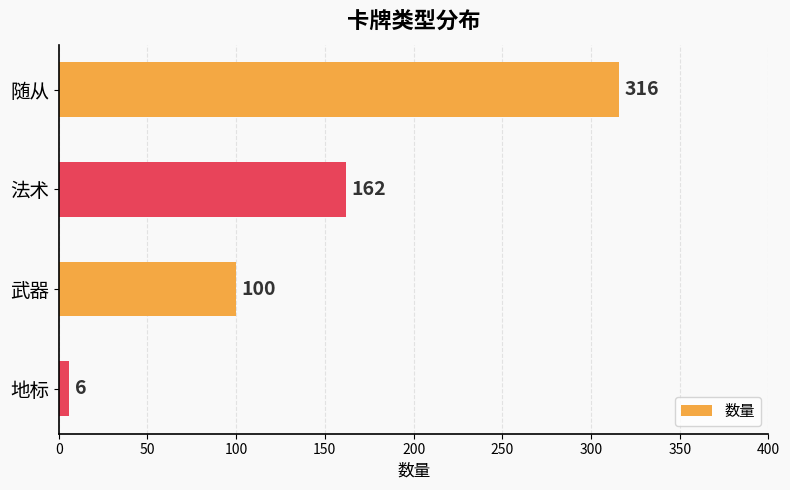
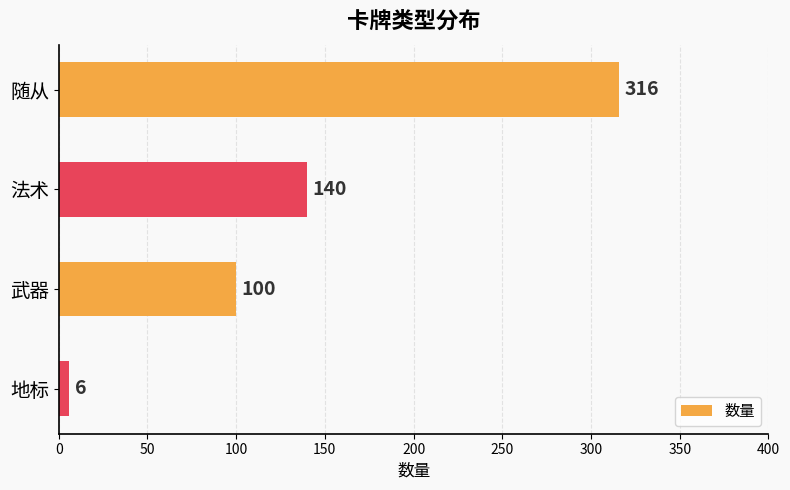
  {
    "随从": 316,
-   "法术": 162,
+   "法术": 140,
    "武器": 100,
    "地标": 6
  }
